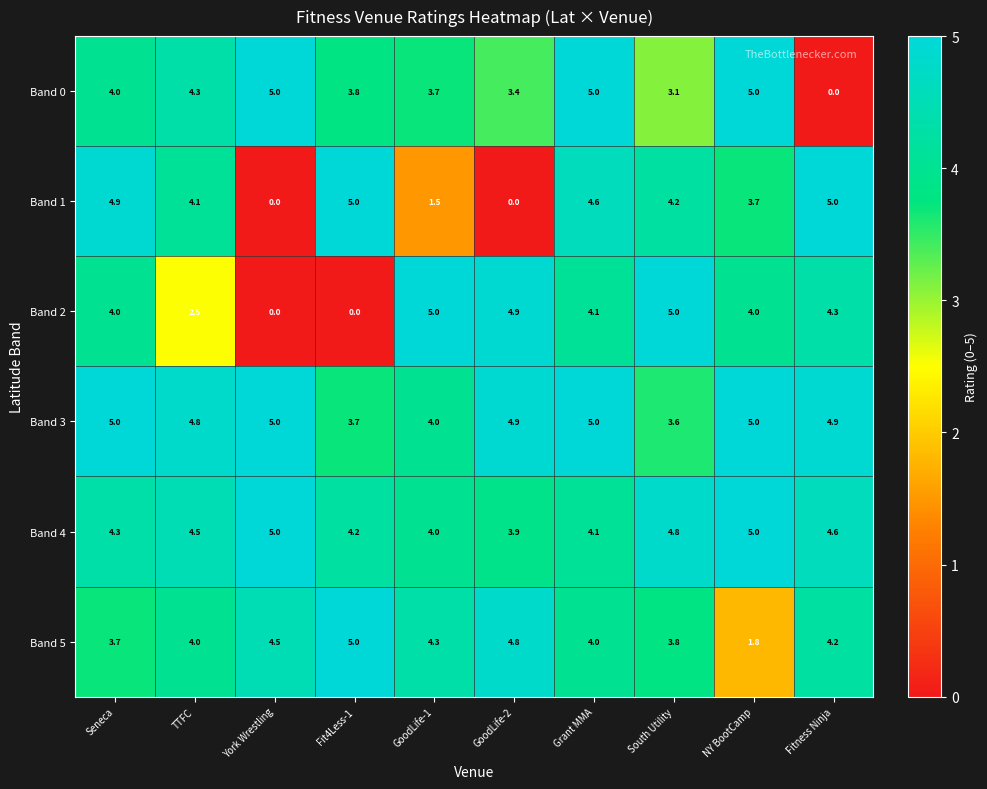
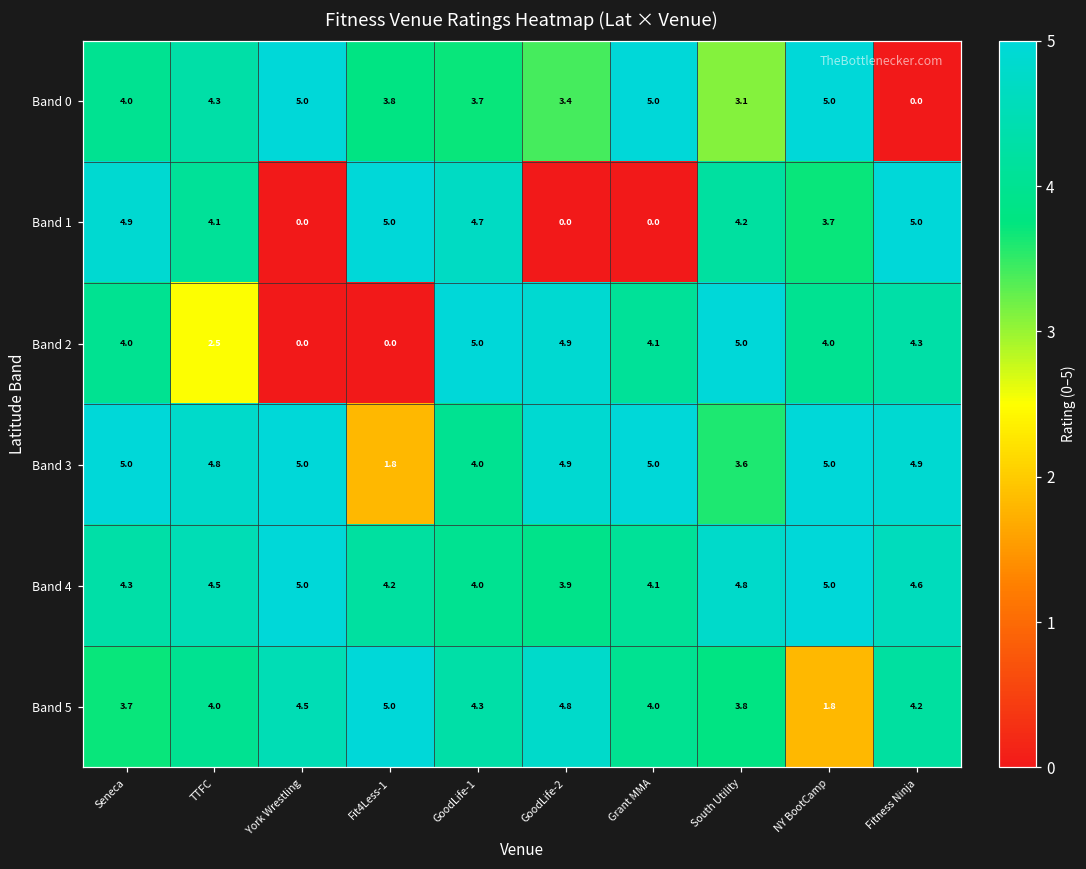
  {
    "Band 0": {
      "Seneca": 4.0,
      "TTFC": 4.3,
      "York Wrestling": 5.0,
      "Fit4Less-1": 3.8,
      "GoodLife-1": 3.7,
      "GoodLife-2": 3.4,
      "Grant MMA": 5.0,
      "South Utility": 3.1,
      "NY BootCamp": 5.0
    },
    "Band 1": {
      "Seneca": 4.9,
      "TTFC": 4.1,
      "York Wrestling": 0.0,
      "Fit4Less-1": 5.0,
-     "GoodLife-1": 1.5,
+     "GoodLife-1": 4.7,
      "GoodLife-2": 0.0,
-     "Grant MMA": 4.6,
+     "Grant MMA": 0.0,
      "South Utility": 4.2,
      "NY BootCamp": 3.7,
      "Fitness Ninja": 5.0
    },
    "Band 2": {
      "Seneca": 4.0,
      "TTFC": 2.5,
      "York Wrestling": 0.0,
      "Fit4Less-1": 0.0,
      "GoodLife-1": 5.0,
      "GoodLife-2": 4.9,
      "Grant MMA": 4.1,
      "South Utility": 5.0,
      "NY BootCamp": 4.0,
      "Fitness Ninja": 4.3
    },
    "Band 3": {
      "Seneca": 5.0,
      "TTFC": 4.8,
      "York Wrestling": 5.0,
-     "Fit4Less-1": 3.7,
+     "Fit4Less-1": 1.8,
      "GoodLife-1": 4.0,
      "GoodLife-2": 4.9,
      "Grant MMA": 5.0,
      "South Utility": 3.6,
      "NY BootCamp": 5.0,
      "Fitness Ninja": 4.9
    },
    "Band 4": {
      "Seneca": 4.3,
      "TTFC": 4.5,
      "York Wrestling": 5.0,
      "Fit4Less-1": 4.2,
      "GoodLife-1": 4.0,
      "GoodLife-2": 3.9,
      "Grant MMA": 4.1,
      "South Utility": 4.8,
      "NY BootCamp": 5.0,
      "Fitness Ninja": 4.6
    },
    "Band 5": {
      "Seneca": 3.7,
      "TTFC": 4.0,
      "York Wrestling": 4.5,
      "Fit4Less-1": 5.0,
      "GoodLife-1": 4.3,
      "GoodLife-2": 4.8,
      "Grant MMA": 4.0,
      "South Utility": 3.8,
      "NY BootCamp": 1.8,
      "Fitness Ninja": 4.2
    }
  }
